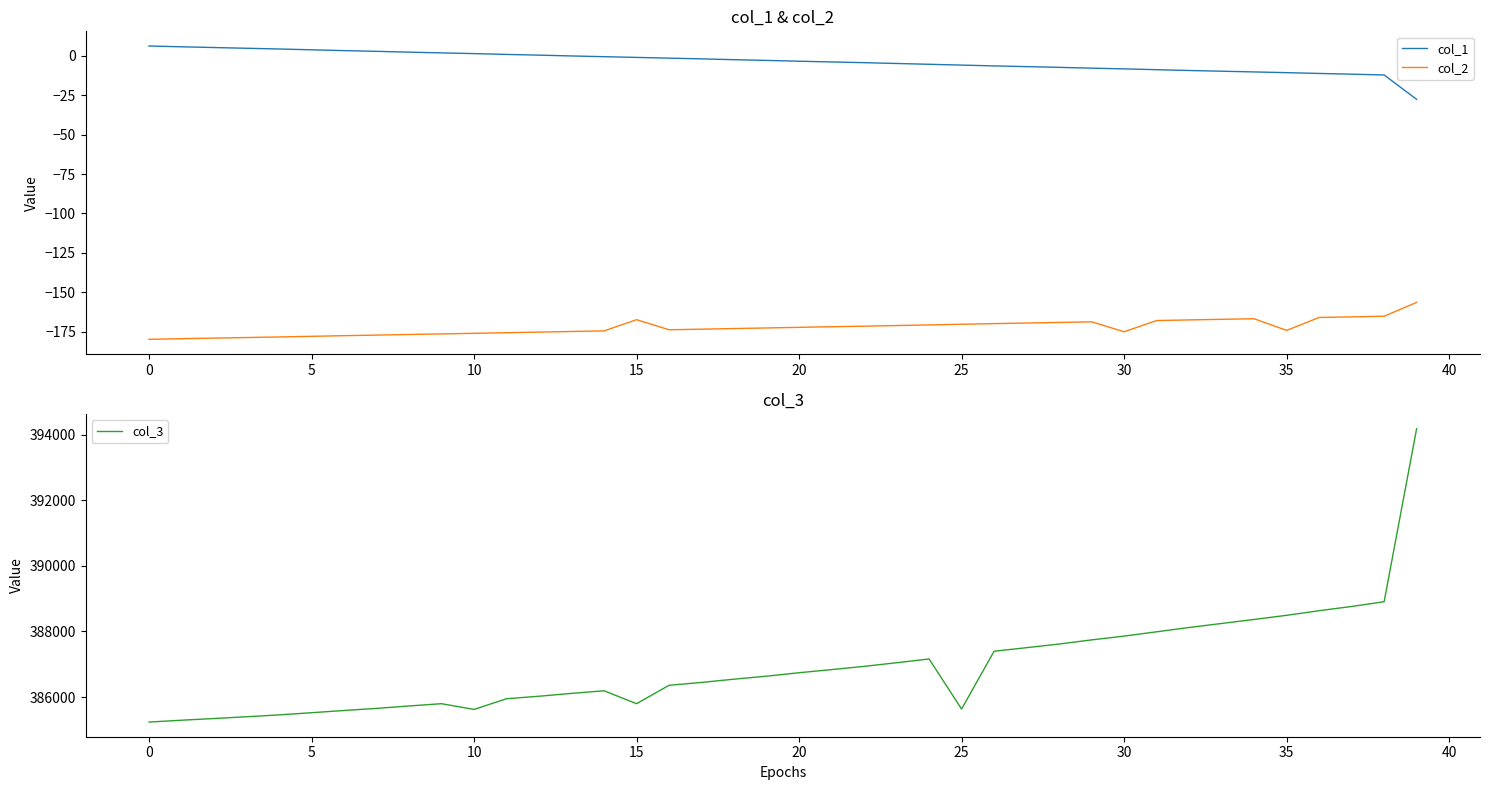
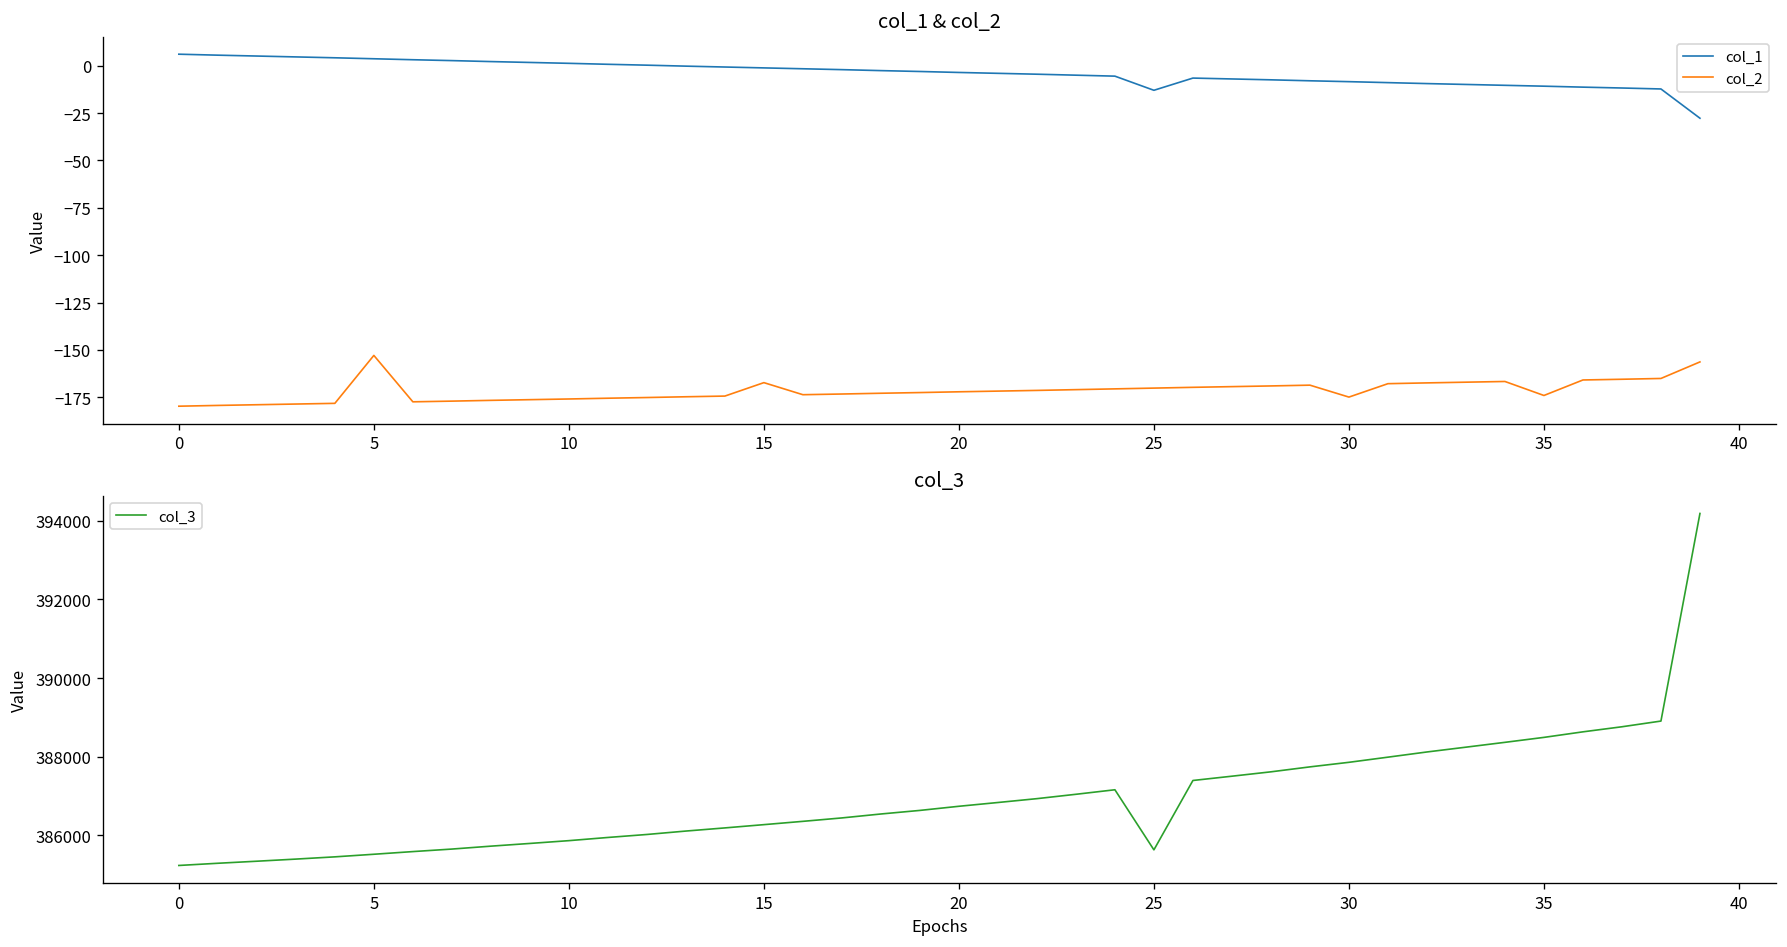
  {
    "col_1 & col_2": {
      "col_1": {
        "0": 6,
        "5": 4,
        "10": 1,
        "15": -1,
        "20": -4,
-       "25": -6,
+       "25": -13,
        "30": -8,
        "35": -11
      },
      "col_2": {
        "0": -180,
-       "5": -178,
+       "5": -153,
        "10": -176,
        "15": -167,
        "20": -172,
        "25": -170,
        "30": -175,
        "35": -174
      }
    },
    "col_3": {
      "0": 385200,
      "5": 385500,
-     "10": 385600,
-     "15": 385800,
+     "10": 385900,
+     "15": 386300,
      "20": 386700,
      "25": 385600,
      "30": 387900,
      "35": 388500
    }
  }
